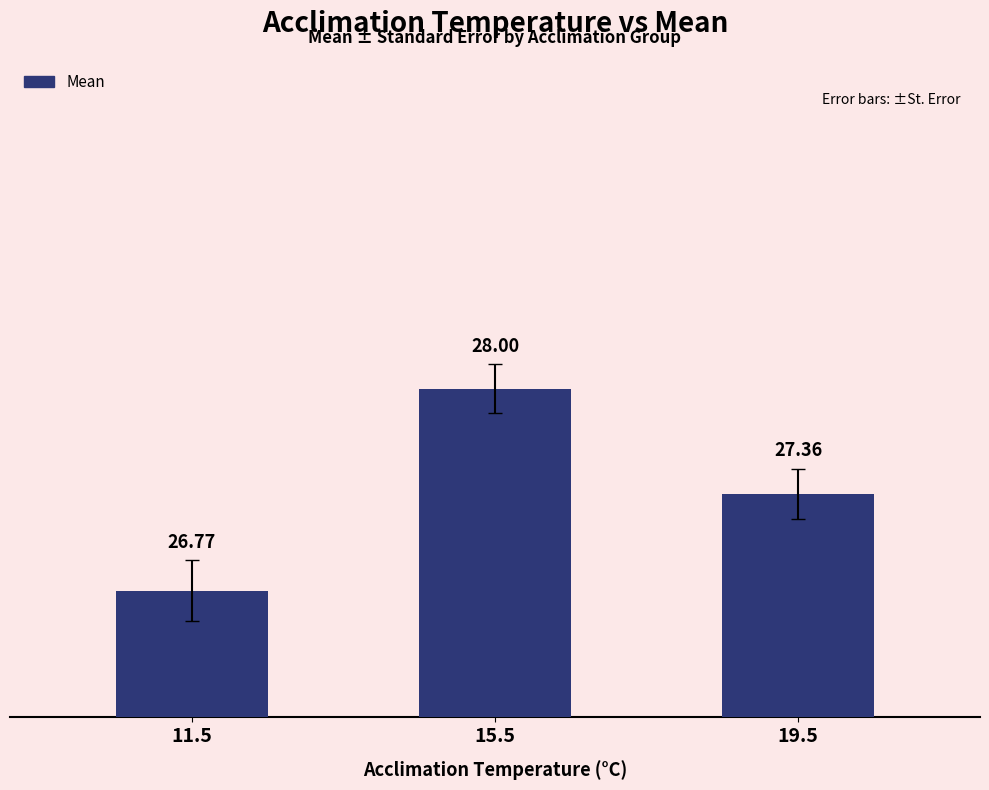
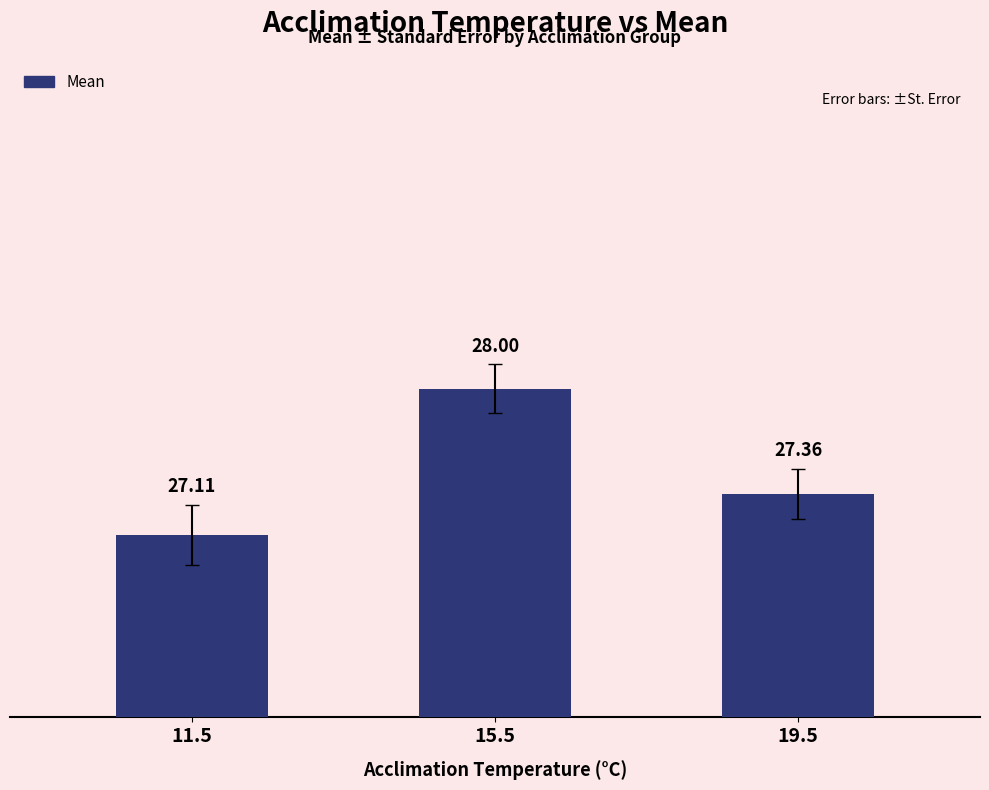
  {
    "Mean": {
-     "11.5": 26.77
+     "11.5": 27.11
    }
  }
